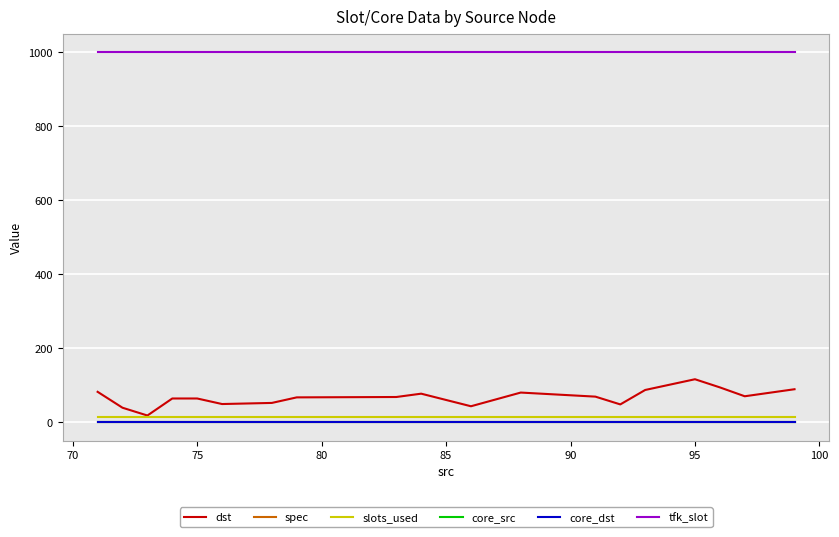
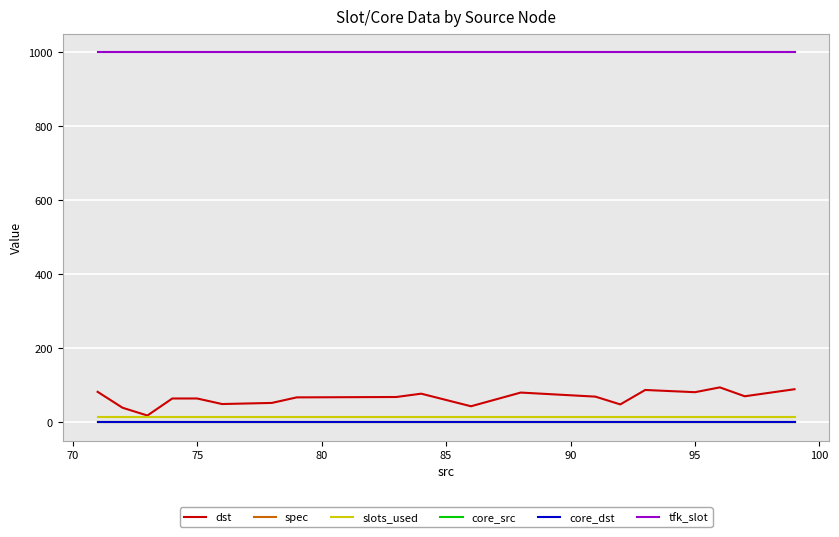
  {
    "dst": {
      "75": 60,
      "85": 60,
-     "95": 120
+     "95": 80
    },
    "core_dst": {
      "75": 0,
      "85": 0,
      "95": 0
    },
    "slots_used": {
      "75": 20,
      "85": 20,
      "95": 20
    },
    "tfk_slot": {
      "75": 1000,
      "85": 1000,
      "95": 1000
    }
  }
